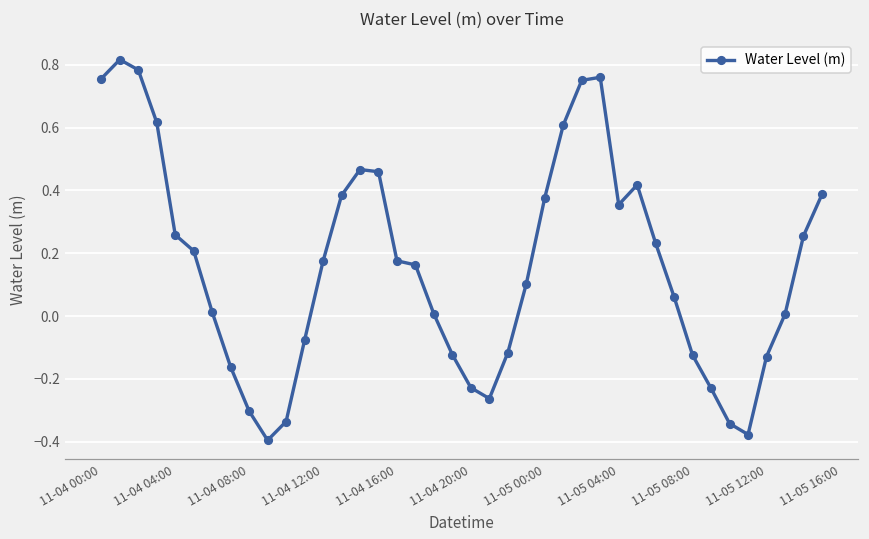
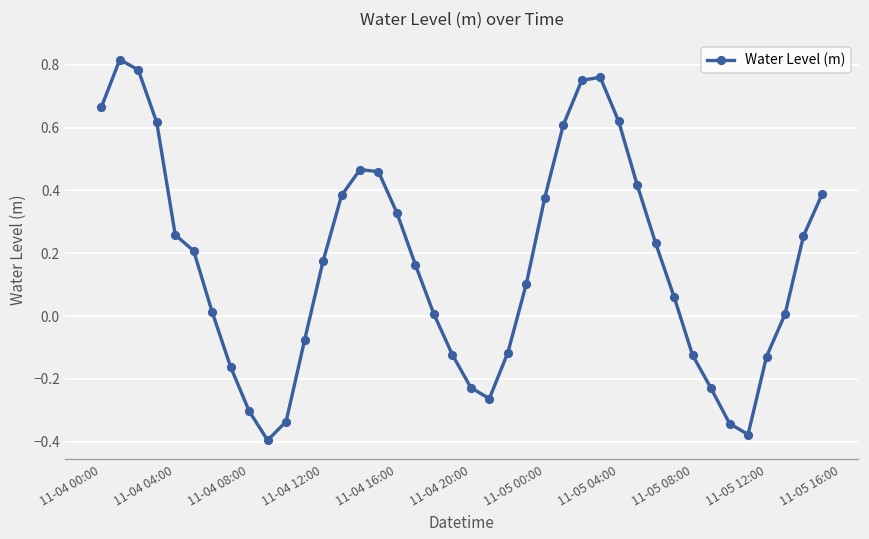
  {
-   "11-04 00:00": 0.76,
+   "11-04 00:00": 0.66,
    "11-04 04:00": 0.26,
    "11-04 08:00": -0.30,
    "11-04 12:00": 0.17,
-   "11-04 16:00": 0.18,
+   "11-04 16:00": 0.33,
    "11-04 20:00": -0.23,
    "11-05 00:00": 0.38,
-   "11-05 04:00": 0.35,
+   "11-05 04:00": 0.62,
    "11-05 08:00": -0.12,
    "11-05 12:00": -0.13
  }
